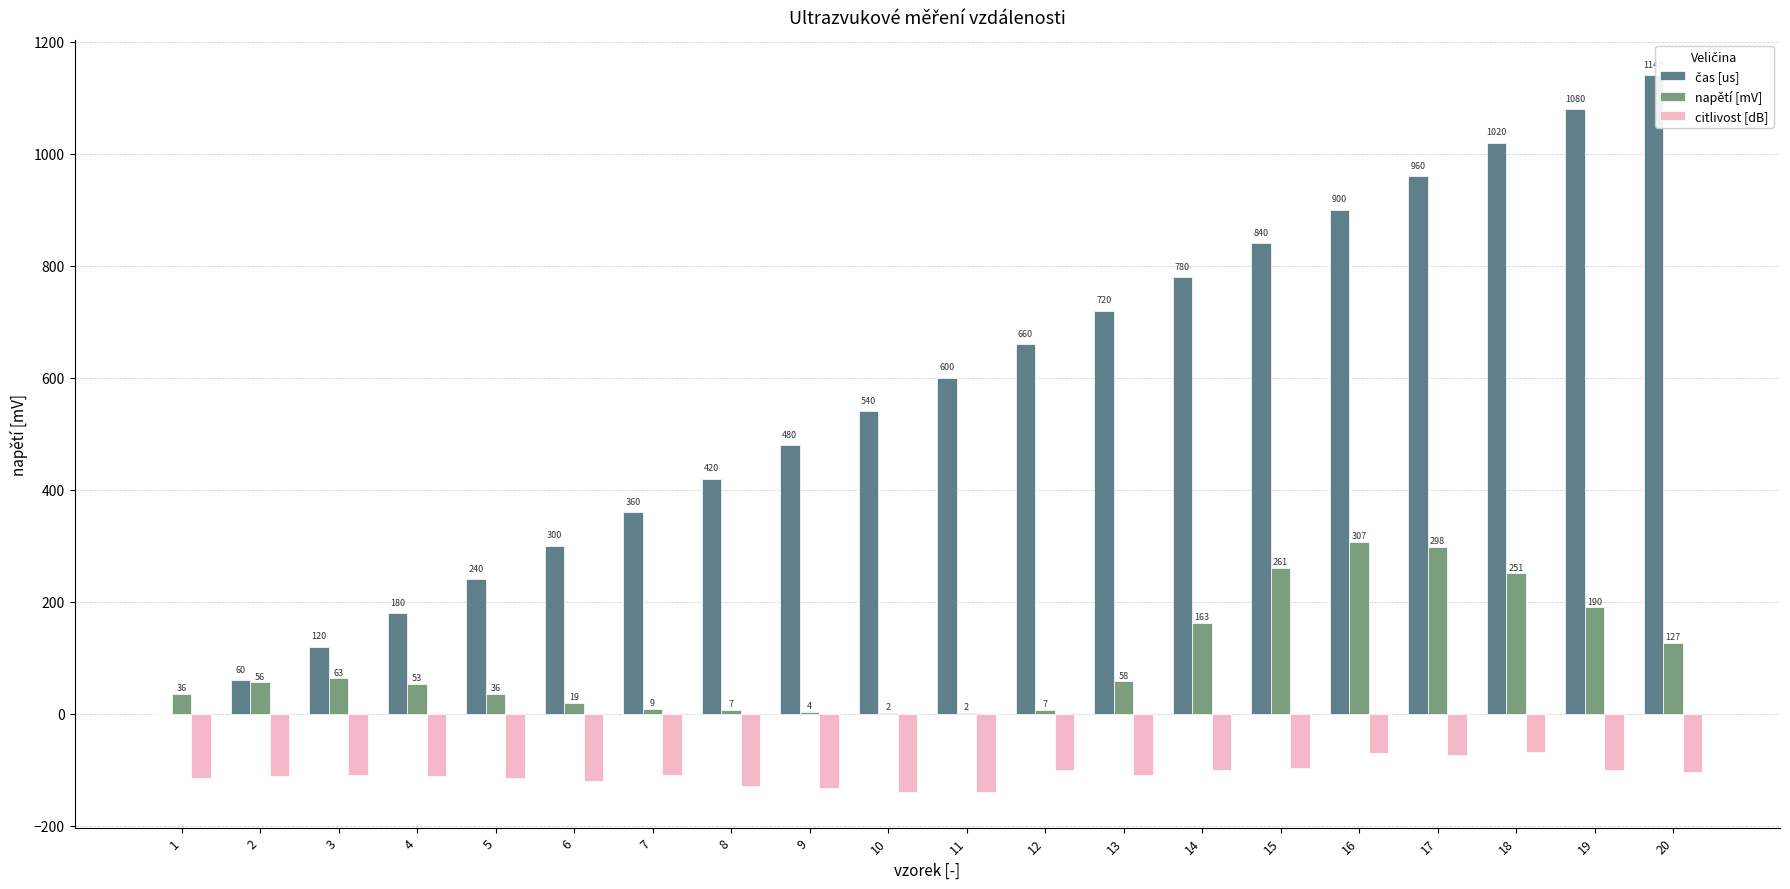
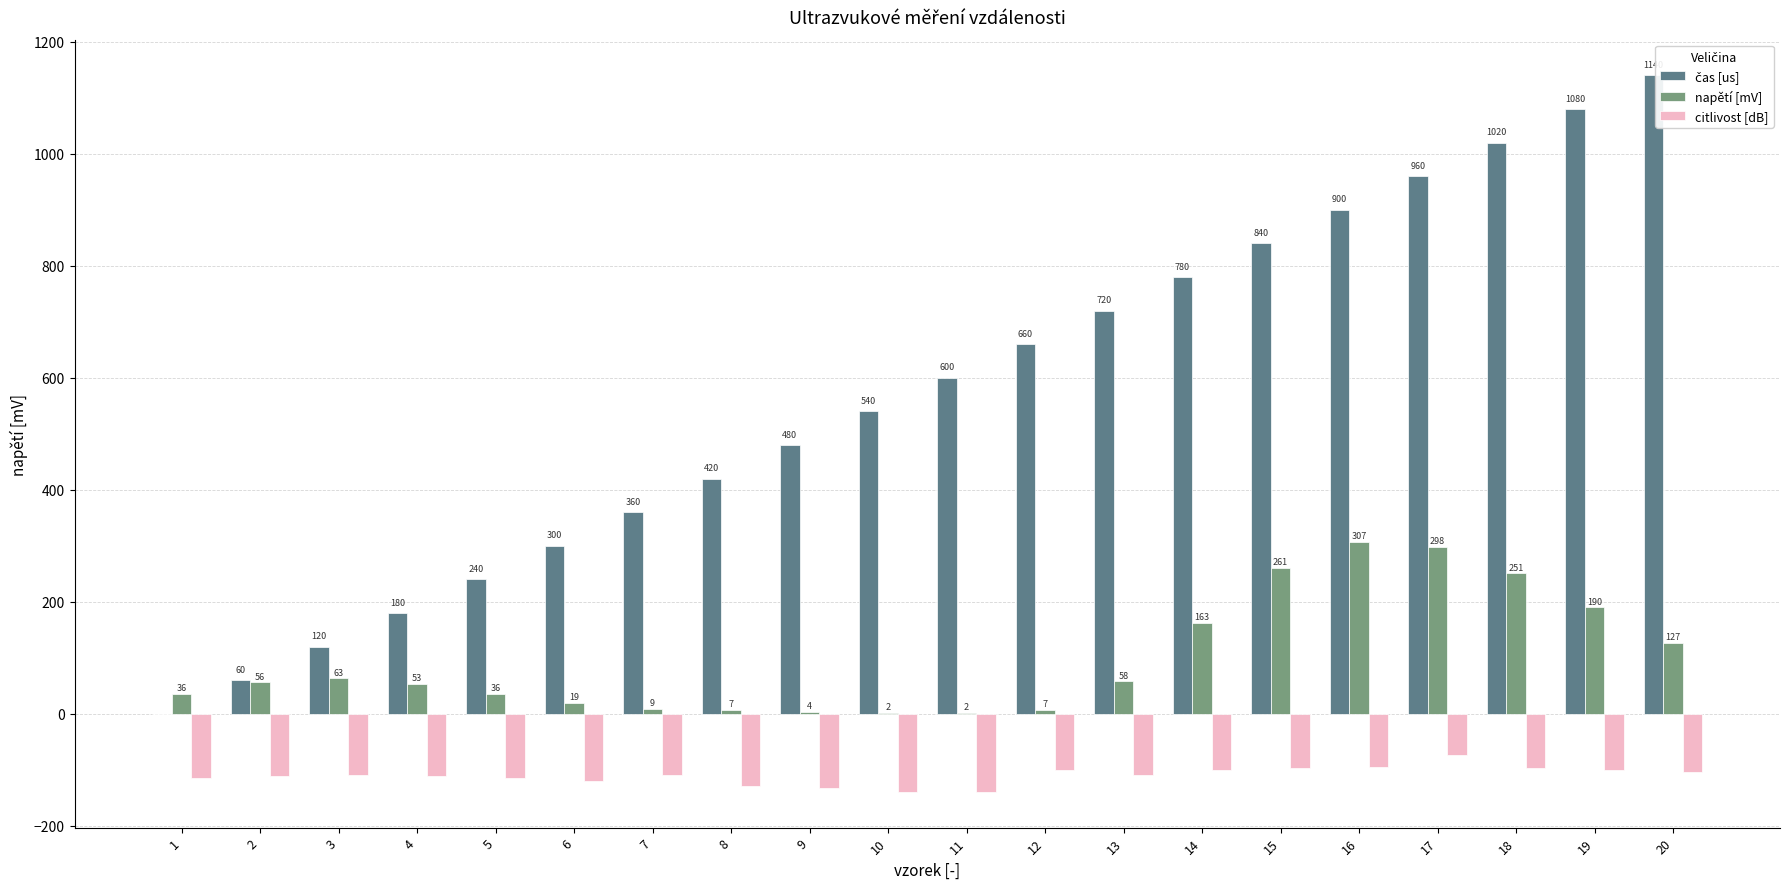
  {
    "citlivost [dB]": {
      "1": -110,
      "2": -110,
      "3": -110,
      "4": -110,
      "5": -110,
      "6": -120,
      "7": -110,
      "8": -130,
      "9": -130,
      "10": -140,
      "11": -140,
      "12": -100,
      "13": -110,
      "14": -100,
      "15": -100,
-     "16": -70,
+     "16": -100,
      "17": -70,
-     "18": -70,
+     "18": -100,
      "19": -100,
      "20": -100
    }
  }
